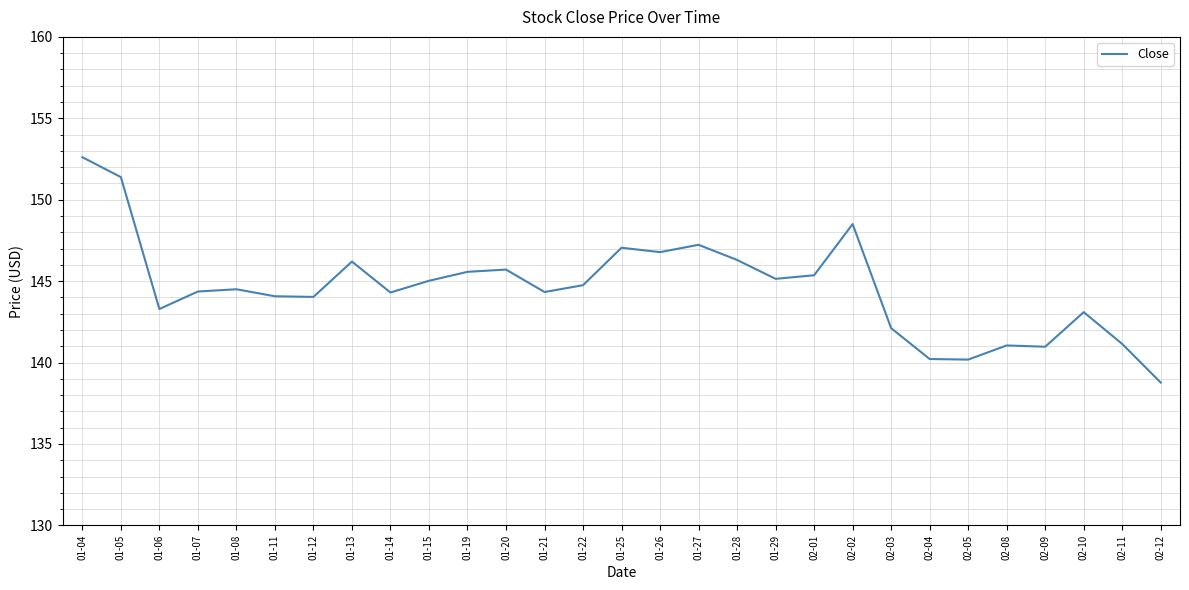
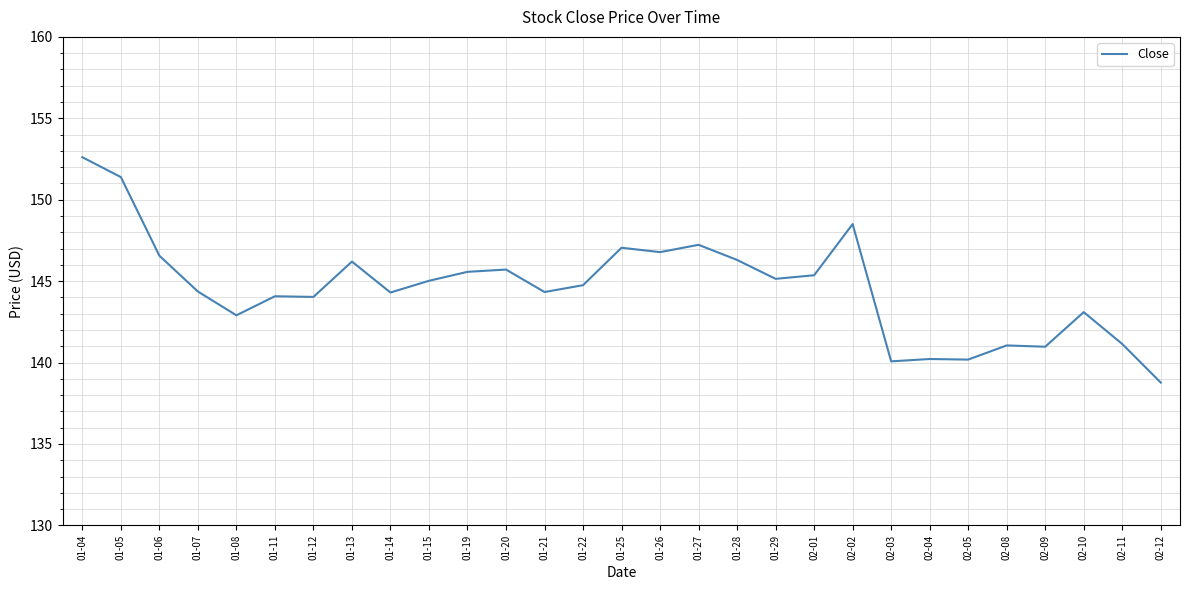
  {
    "01-04": 152.6,
    "01-05": 151.4,
-   "01-06": 143.3,
+   "01-06": 146.6,
    "01-07": 144.4,
-   "01-08": 144.5,
+   "01-08": 142.9,
    "01-11": 144.1,
    "01-12": 144.0,
    "01-13": 146.2,
    "01-14": 144.3,
    "01-15": 145.0,
    "01-19": 145.6,
    "01-20": 145.7,
    "01-21": 144.3,
    "01-22": 144.8,
    "01-25": 147.1,
    "01-26": 146.8,
    "01-27": 147.2,
    "01-28": 146.3,
    "01-29": 145.1,
    "02-01": 145.4,
    "02-02": 148.5,
-   "02-03": 142.1,
+   "02-03": 140.1,
    "02-04": 140.2,
    "02-05": 140.2,
    "02-08": 141.1,
    "02-09": 141.0,
    "02-10": 143.1,
    "02-11": 141.1,
    "02-12": 138.8
  }
